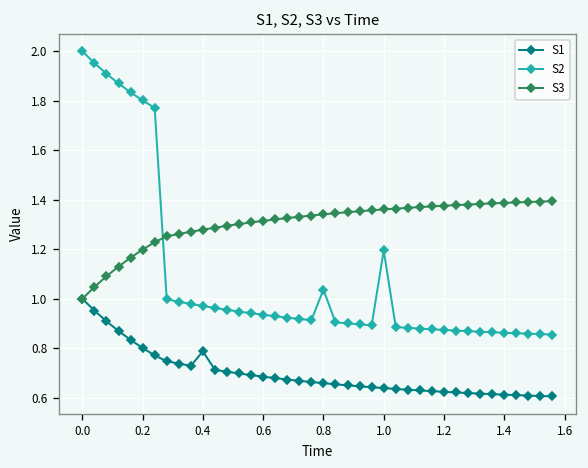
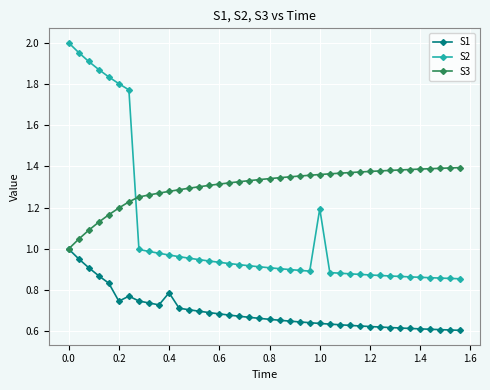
  {
    "S1": {
-     "0.2": 0.80,
+     "0.2": 0.75,
      "0.4": 0.79,
      "0.6": 0.69,
      "0.8": 0.66,
      "1.0": 0.64,
      "1.2": 0.62,
      "1.4": 0.61
    },
    "S2": {
      "0.0": 2.00,
      "0.2": 1.80,
      "0.4": 0.97,
      "0.6": 0.94,
-     "0.8": 1.04,
+     "0.8": 0.91,
      "1.0": 1.20,
      "1.2": 0.87,
      "1.4": 0.86
    },
    "S3": {
      "0.2": 1.20,
      "0.4": 1.28,
      "0.6": 1.31,
      "0.8": 1.34,
      "1.0": 1.36,
      "1.2": 1.38,
      "1.4": 1.39
    }
  }
